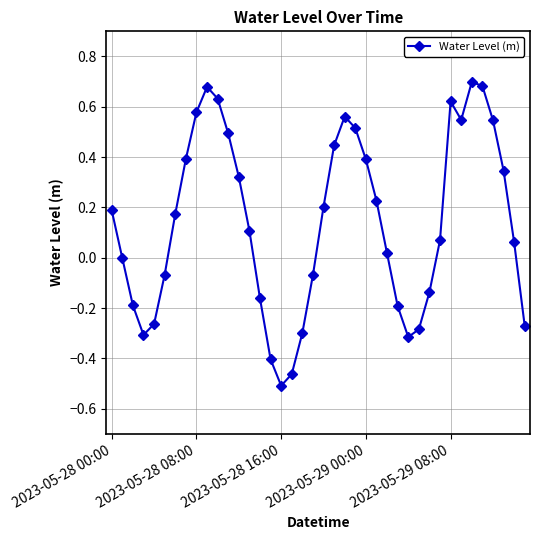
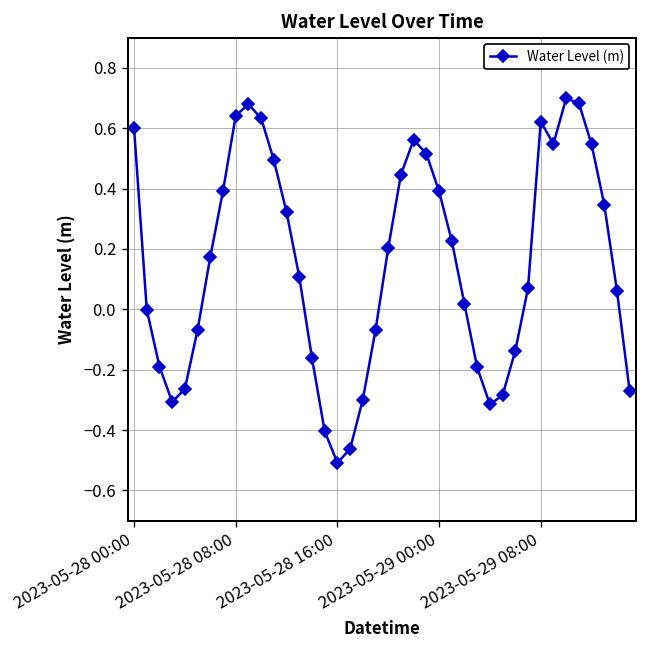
  {
-   "2023-05-28 00:00": 0.19,
-   "2023-05-28 08:00": 0.58,
+   "2023-05-28 00:00": 0.60,
+   "2023-05-28 08:00": 0.64,
    "2023-05-28 16:00": -0.51,
    "2023-05-29 00:00": 0.39,
    "2023-05-29 08:00": 0.62
  }
